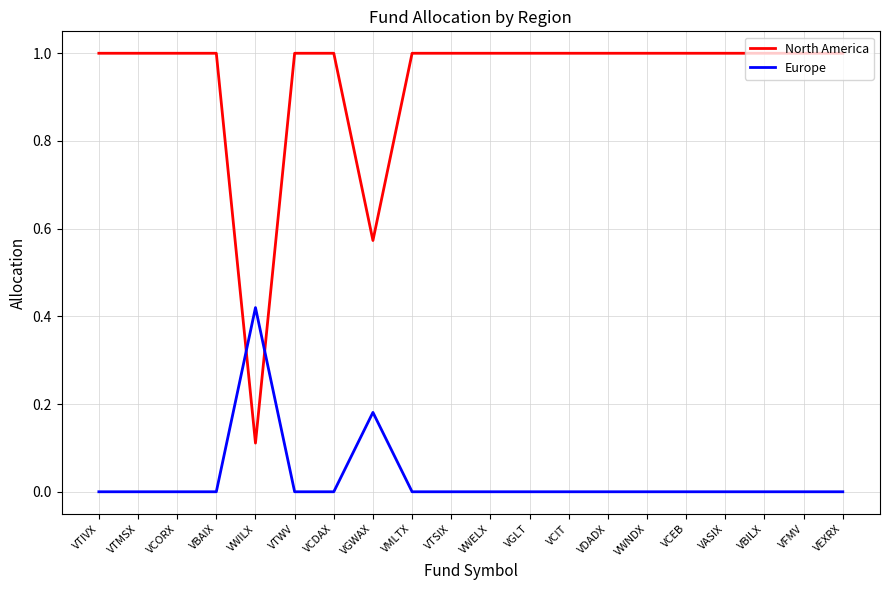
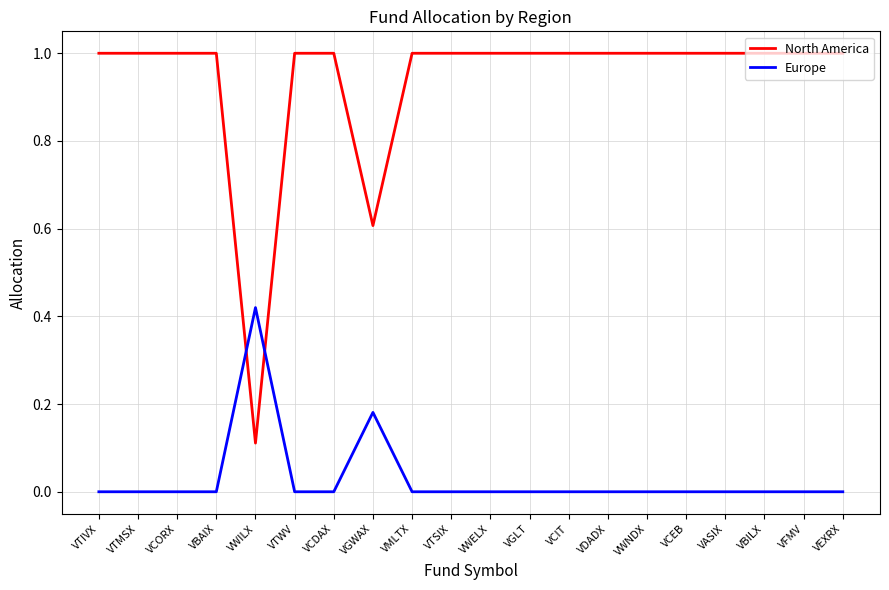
  {
    "North America": {
      "VTIVX": 1.00,
      "VTMSX": 1.00,
      "VCORX": 1.00,
      "VBAIX": 1.00,
      "VWILX": 0.11,
      "VTWV": 1.00,
      "VCDAX": 1.00,
-     "VGWAX": 0.57,
+     "VGWAX": 0.61,
      "VMLTX": 1.00,
      "VTSIX": 1.00,
      "VWELX": 1.00,
      "VGLT": 1.00,
      "VCIT": 1.00,
      "VDADX": 1.00,
      "VWNDX": 1.00,
      "VCEB": 1.00,
      "VASIX": 1.00
    },
    "Europe": {
      "VTIVX": 0.00,
      "VTMSX": 0.00,
      "VCORX": 0.00,
      "VBAIX": 0.00,
      "VWILX": 0.42,
      "VTWV": 0.00,
      "VCDAX": 0.00,
      "VGWAX": 0.18,
      "VMLTX": 0.00,
      "VTSIX": 0.00,
      "VWELX": 0.00,
      "VGLT": 0.00,
      "VCIT": 0.00,
      "VDADX": 0.00,
      "VWNDX": 0.00,
      "VCEB": 0.00,
      "VASIX": 0.00,
      "VBILX": 0.00,
      "VFMV": 0.00,
      "VEXRX": 0.00
    }
  }
